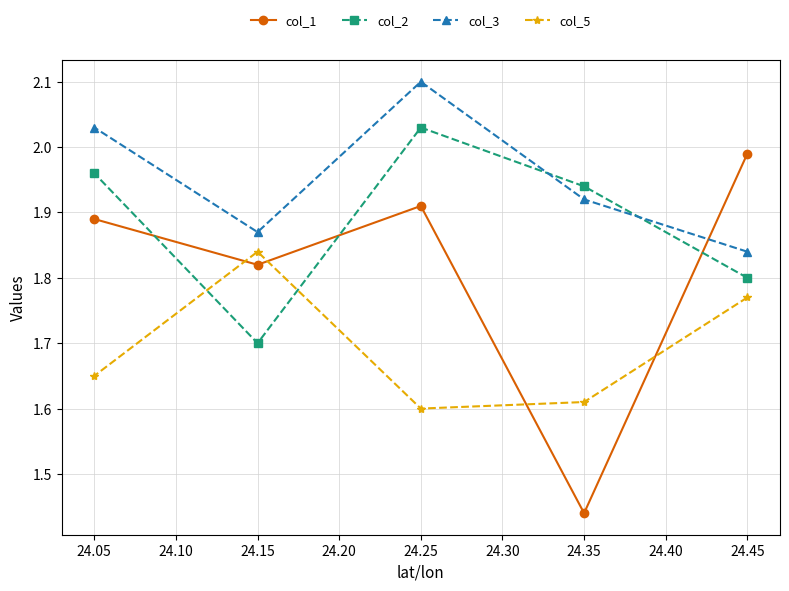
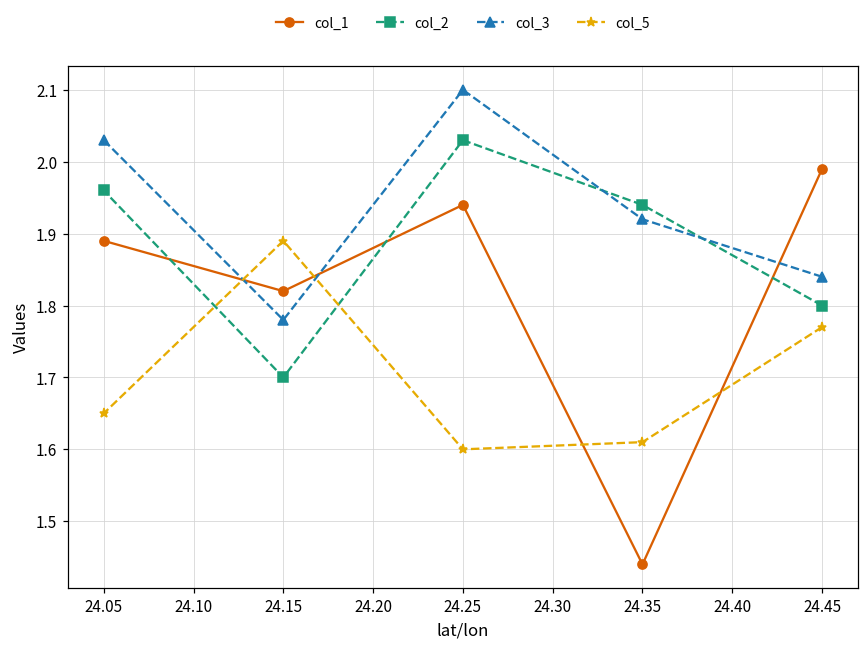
  {
    "col_1": {
      "24.05": 1.89,
      "24.15": 1.82,
-     "24.25": 1.91,
+     "24.25": 1.94,
      "24.35": 1.44,
      "24.45": 1.99
    },
    "col_2": {
      "24.05": 1.96,
      "24.15": 1.70,
      "24.25": 2.03,
      "24.35": 1.94,
      "24.45": 1.80
    },
    "col_3": {
      "24.05": 2.03,
-     "24.15": 1.87,
+     "24.15": 1.78,
      "24.25": 2.10,
      "24.35": 1.92,
      "24.45": 1.84
    },
    "col_5": {
      "24.05": 1.65,
-     "24.15": 1.84,
+     "24.15": 1.89,
      "24.25": 1.60,
      "24.35": 1.61,
      "24.45": 1.77
    }
  }
